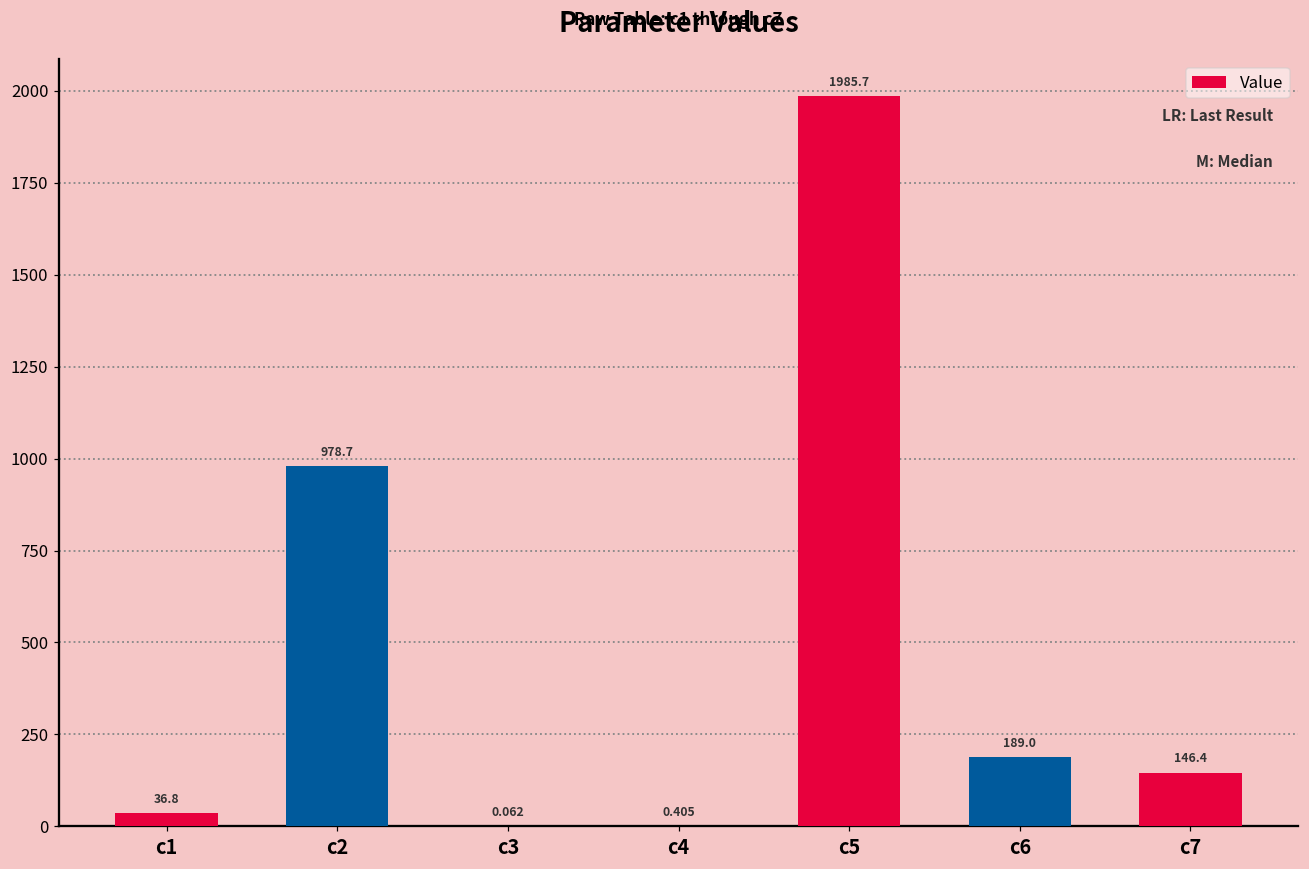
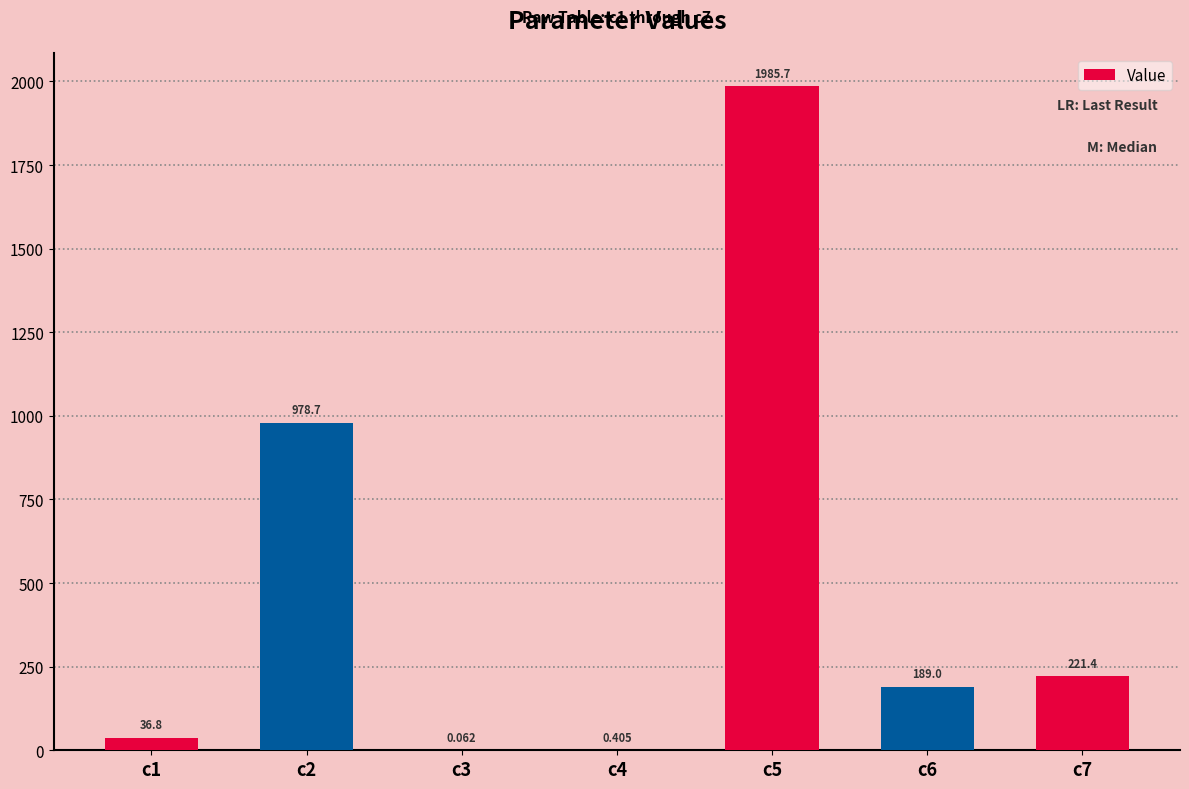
  {
    "c1": 36.8,
    "c2": 978.7,
    "c3": 0.062,
    "c4": 0.405,
    "c5": 1985.7,
    "c6": 189.0,
-   "c7": 146.4
+   "c7": 221.4
  }
